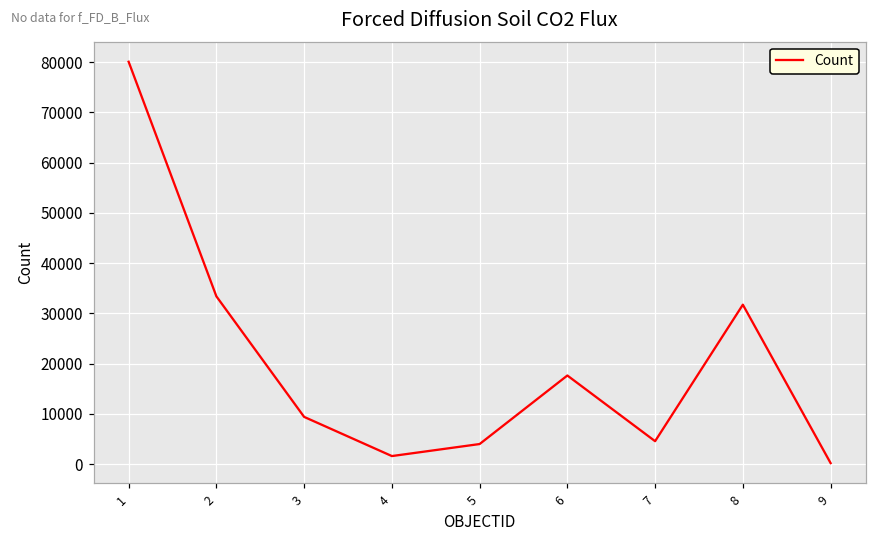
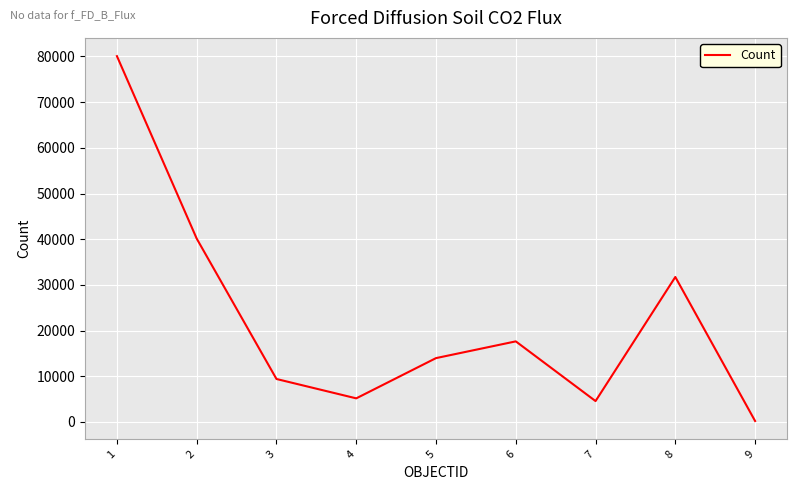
  {
    "1": 80000,
-   "2": 33000,
+   "2": 40000,
    "3": 9000,
-   "4": 2000,
-   "5": 4000,
+   "4": 5000,
+   "5": 14000,
    "6": 18000,
    "7": 5000,
    "8": 32000,
    "9": 0
  }
